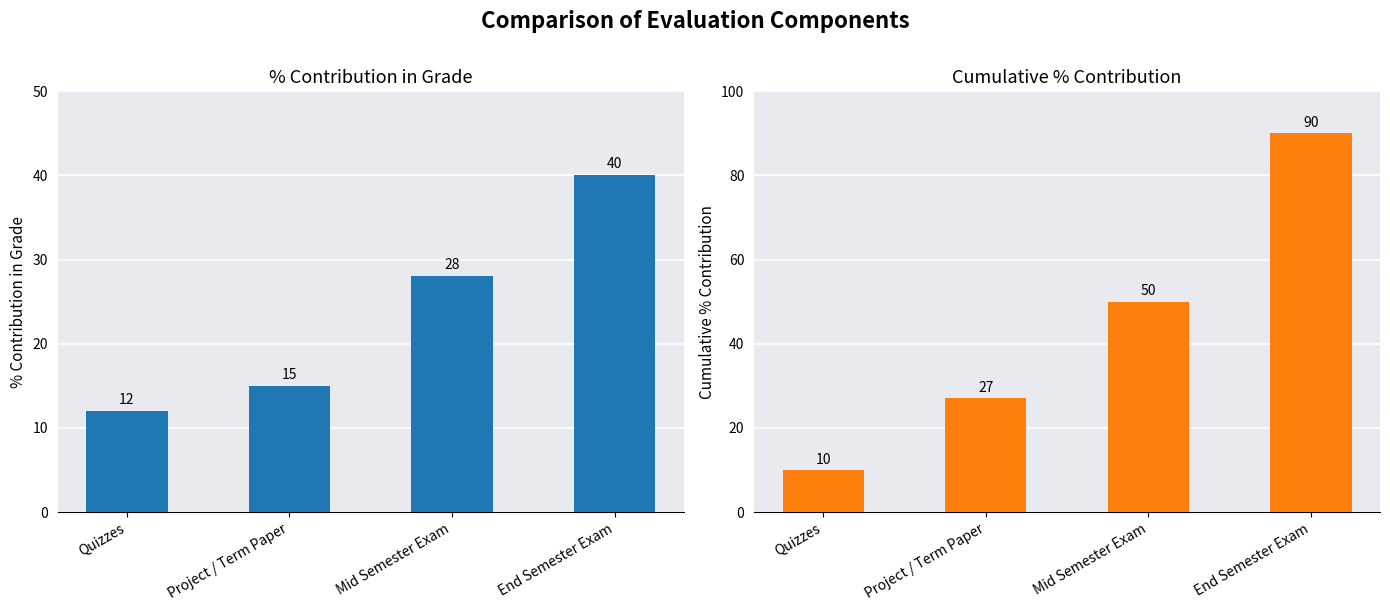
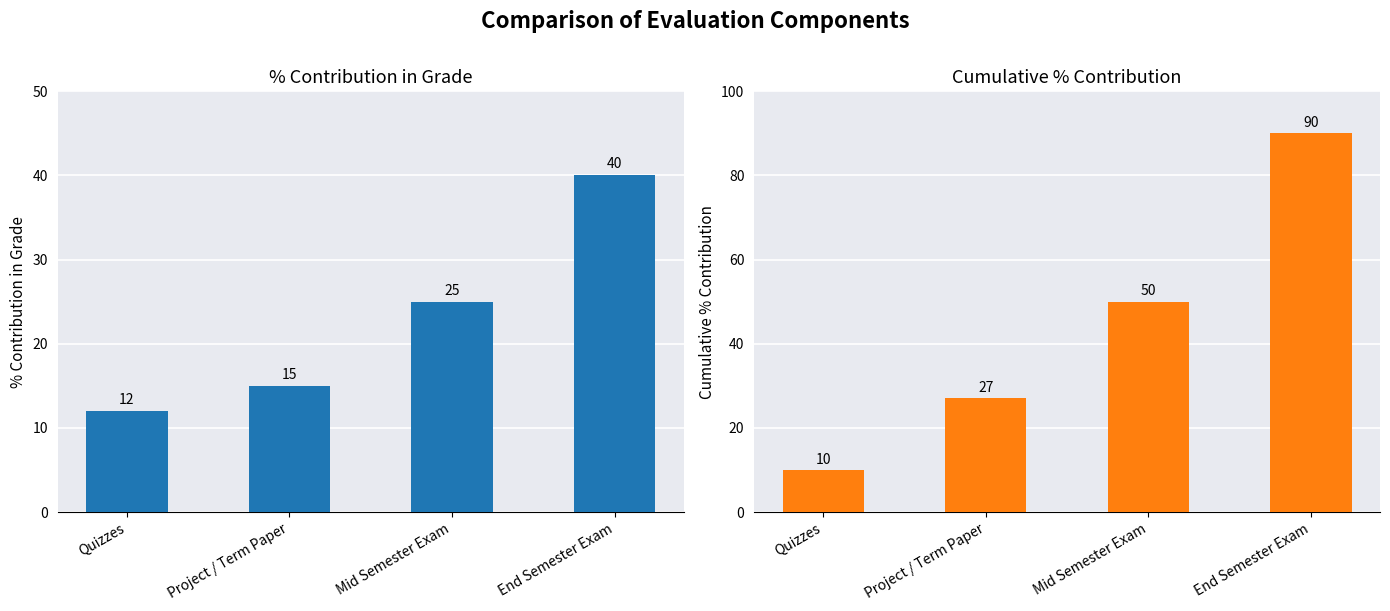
  {
    "% Contribution in Grade": {
      "Quizzes": 12,
      "Project / Term Paper": 15,
-     "Mid Semester Exam": 28,
+     "Mid Semester Exam": 25,
      "End Semester Exam": 40
    },
    "Cumulative % Contribution": {
      "Quizzes": 10,
      "Project / Term Paper": 27,
      "Mid Semester Exam": 50,
      "End Semester Exam": 90
    }
  }
